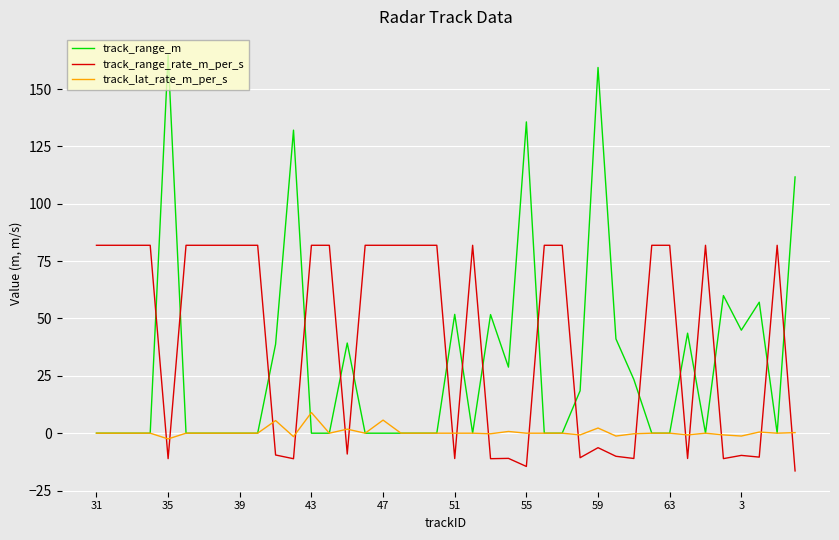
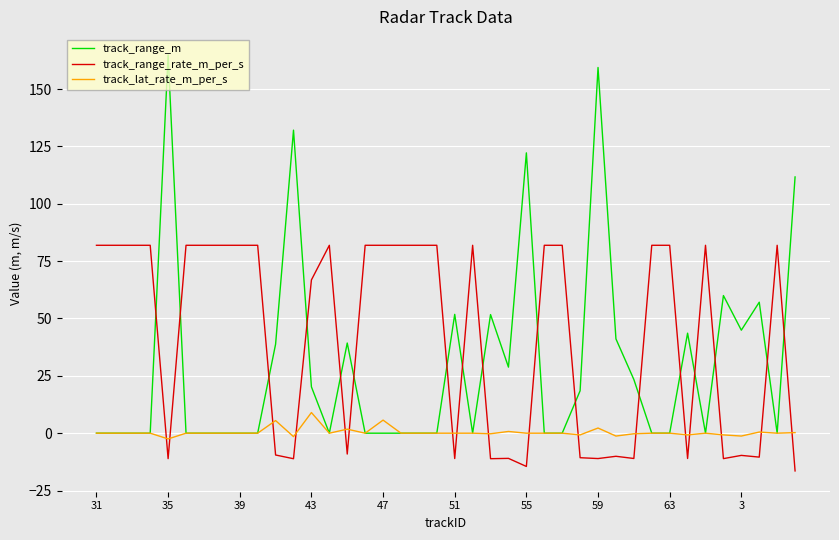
  {
    "track_range_m": {
-     "43": 0,
+     "43": 20,
      "47": 0,
      "51": 52,
-     "55": 136,
+     "55": 122,
      "59": 159
    },
    "track_range_rate_m_per_s": {
-     "43": 82,
+     "43": 67,
      "47": 82,
      "51": -11,
      "55": -15,
-     "59": -6,
+     "59": -11,
      "63": 82
    },
    "track_lat_rate_m_per_s": {
      "43": 9,
      "47": 6,
      "51": 0,
      "55": 0,
      "59": 2
    }
  }
